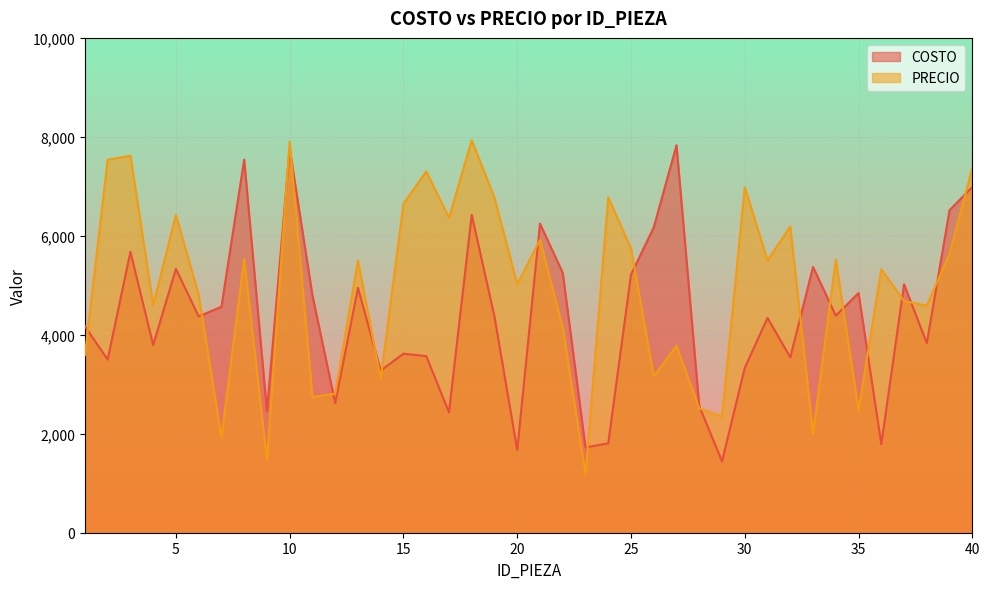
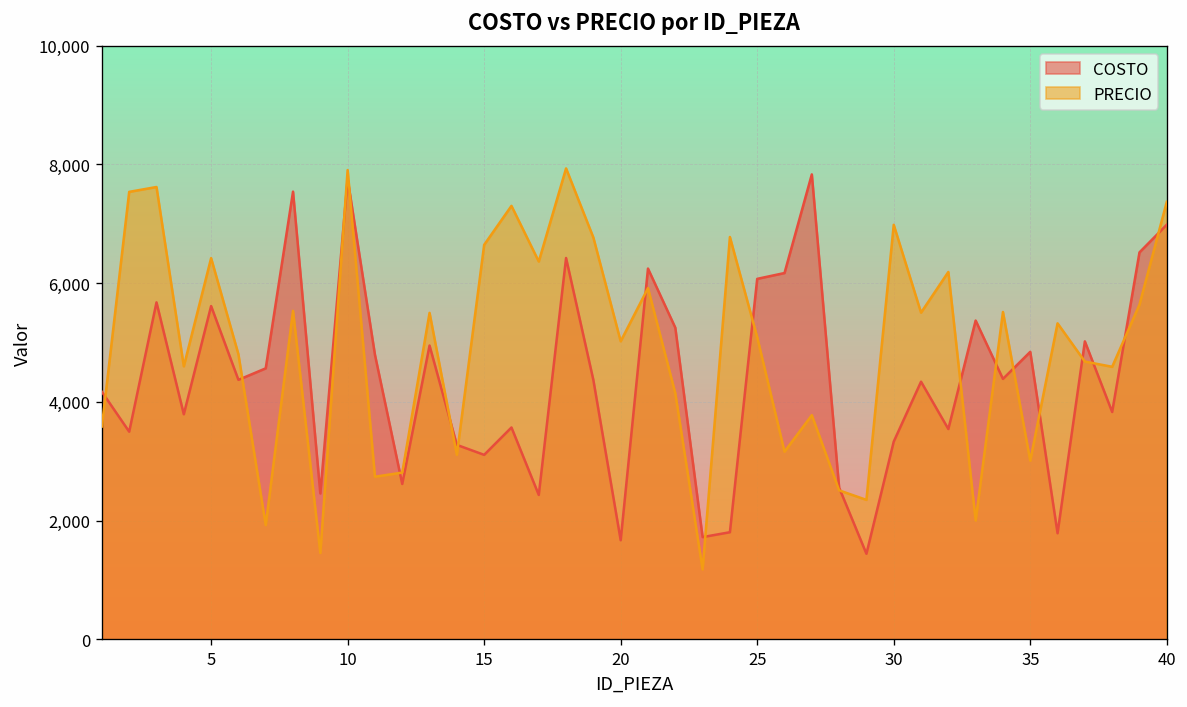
  {
    "COSTO": {
-     "5": "5,300",
+     "5": "5,600",
      "10": "7,800",
-     "15": "3,600",
+     "15": "3,100",
      "20": "1,700",
-     "25": "5,200",
+     "25": "6,100",
      "30": "3,300",
      "35": "4,800",
      "40": "7,000"
    },
    "PRECIO": {
      "5": "6,400",
      "10": "7,900",
      "15": "6,600",
      "20": "5,000",
-     "25": "5,700",
+     "25": "5,100",
      "30": "7,000",
-     "35": "2,500",
+     "35": "3,000",
      "40": "7,400"
    }
  }
